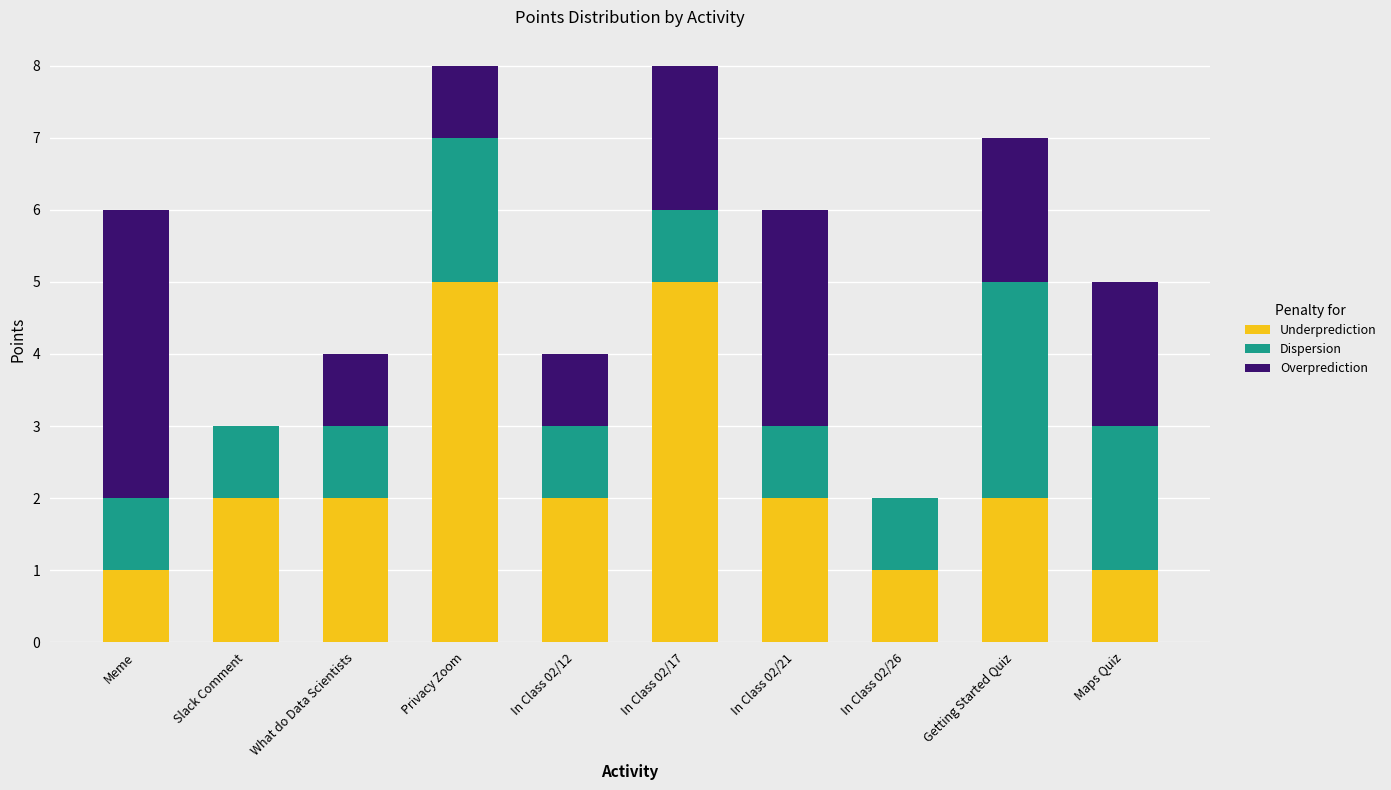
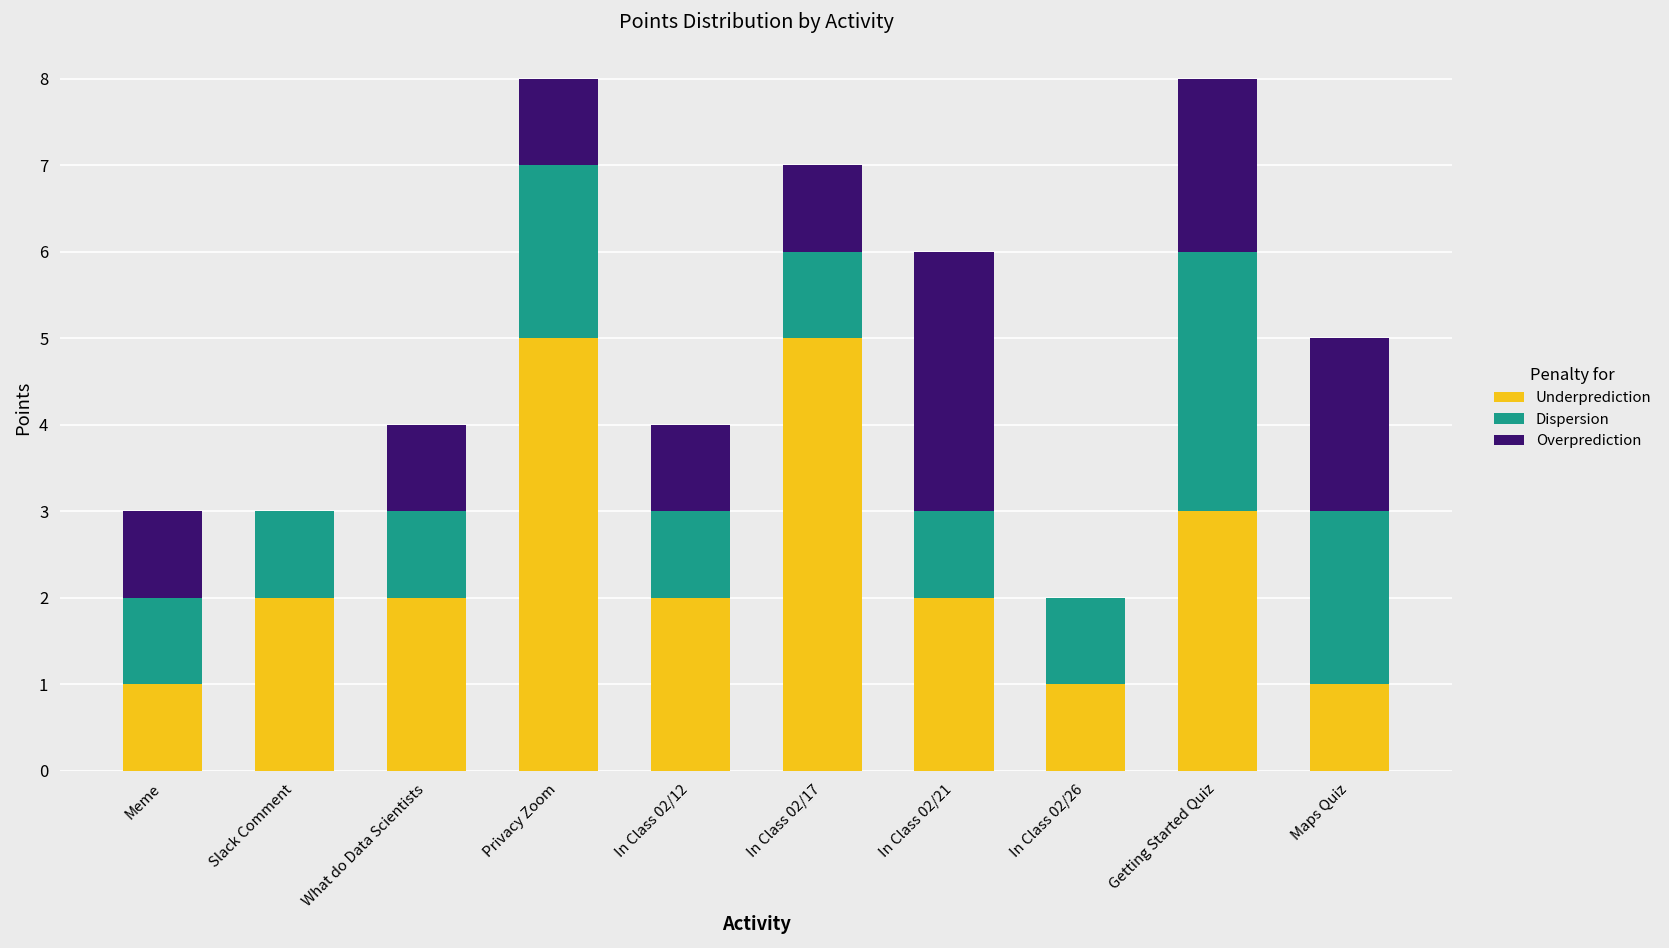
  {
    "Underprediction": {
      "Meme": 1,
      "Slack Comment": 2,
      "What do Data Scientists": 2,
      "Privacy Zoom": 5,
      "In Class 02/12": 2,
      "In Class 02/17": 5,
      "In Class 02/21": 2,
      "In Class 02/26": 1,
-     "Getting Started Quiz": 2,
+     "Getting Started Quiz": 3,
      "Maps Quiz": 1
    },
    "Dispersion": {
      "Meme": 1,
      "Slack Comment": 1,
      "What do Data Scientists": 1,
      "Privacy Zoom": 2,
      "In Class 02/12": 1,
      "In Class 02/17": 1,
      "In Class 02/21": 1,
      "In Class 02/26": 1,
      "Getting Started Quiz": 3,
      "Maps Quiz": 2
    },
    "Overprediction": {
-     "Meme": 4,
+     "Meme": 1,
      "Slack Comment": 0,
      "What do Data Scientists": 1,
      "Privacy Zoom": 1,
      "In Class 02/12": 1,
-     "In Class 02/17": 2,
+     "In Class 02/17": 1,
      "In Class 02/21": 3,
      "In Class 02/26": 0,
      "Getting Started Quiz": 2,
      "Maps Quiz": 2
    }
  }
